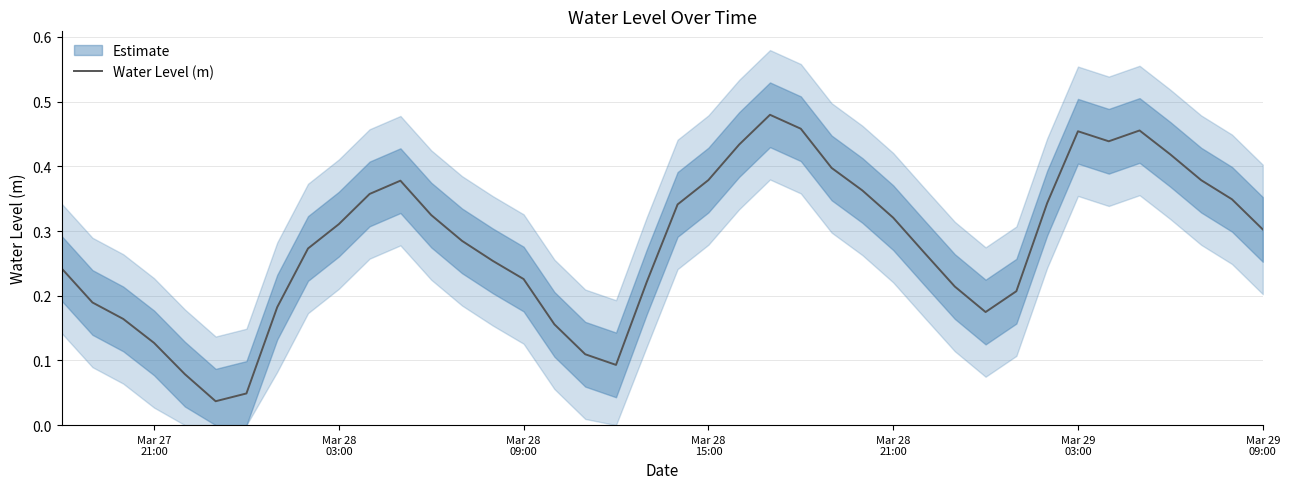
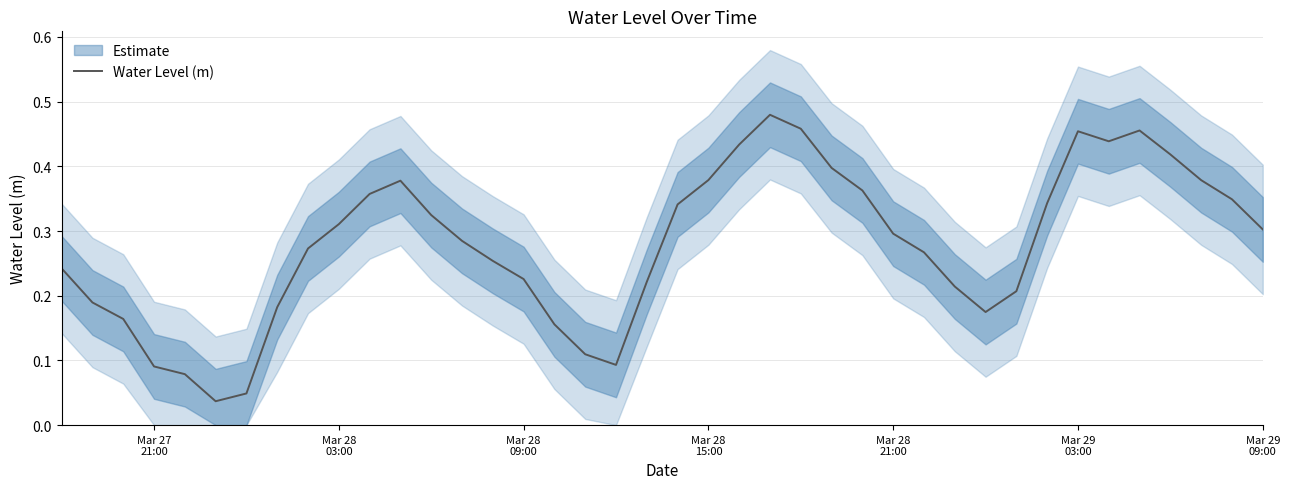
  {
    "Water Level (m)": {
-     "Mar 27 21:00": 0.13,
+     "Mar 27 21:00": 0.09,
      "Mar 28 03:00": 0.31,
      "Mar 28 09:00": 0.23,
      "Mar 28 15:00": 0.38,
-     "Mar 28 21:00": 0.32,
+     "Mar 28 21:00": 0.30,
      "Mar 29 03:00": 0.45,
      "Mar 29 09:00": 0.30
    }
  }
